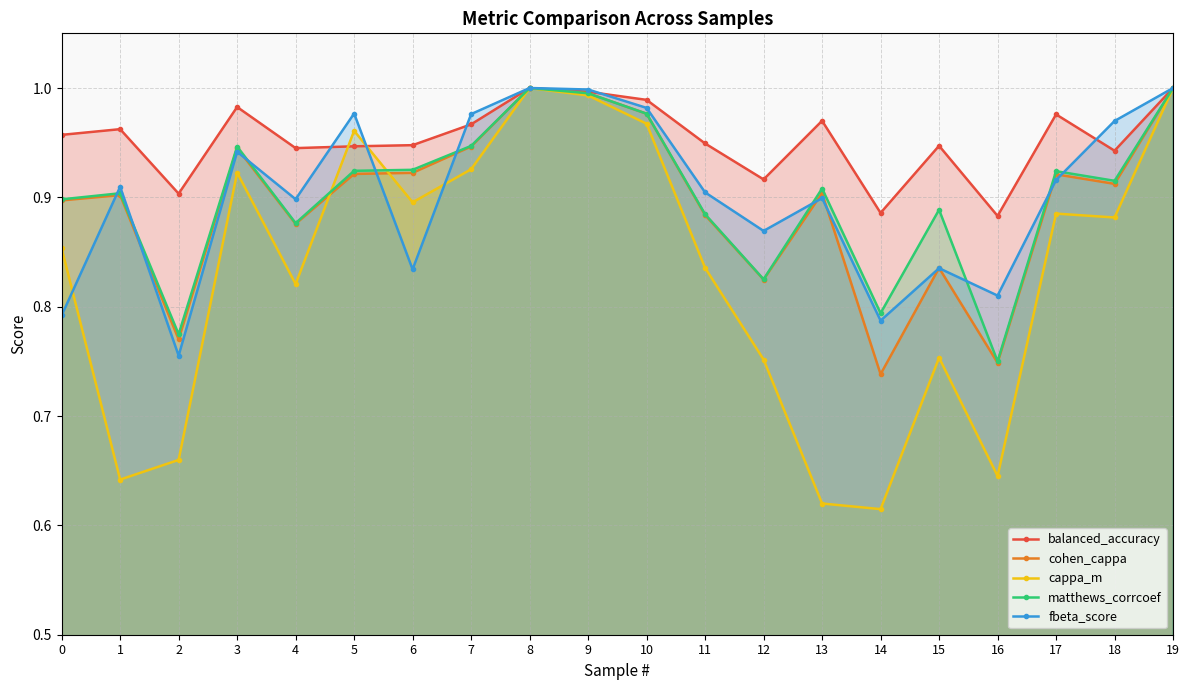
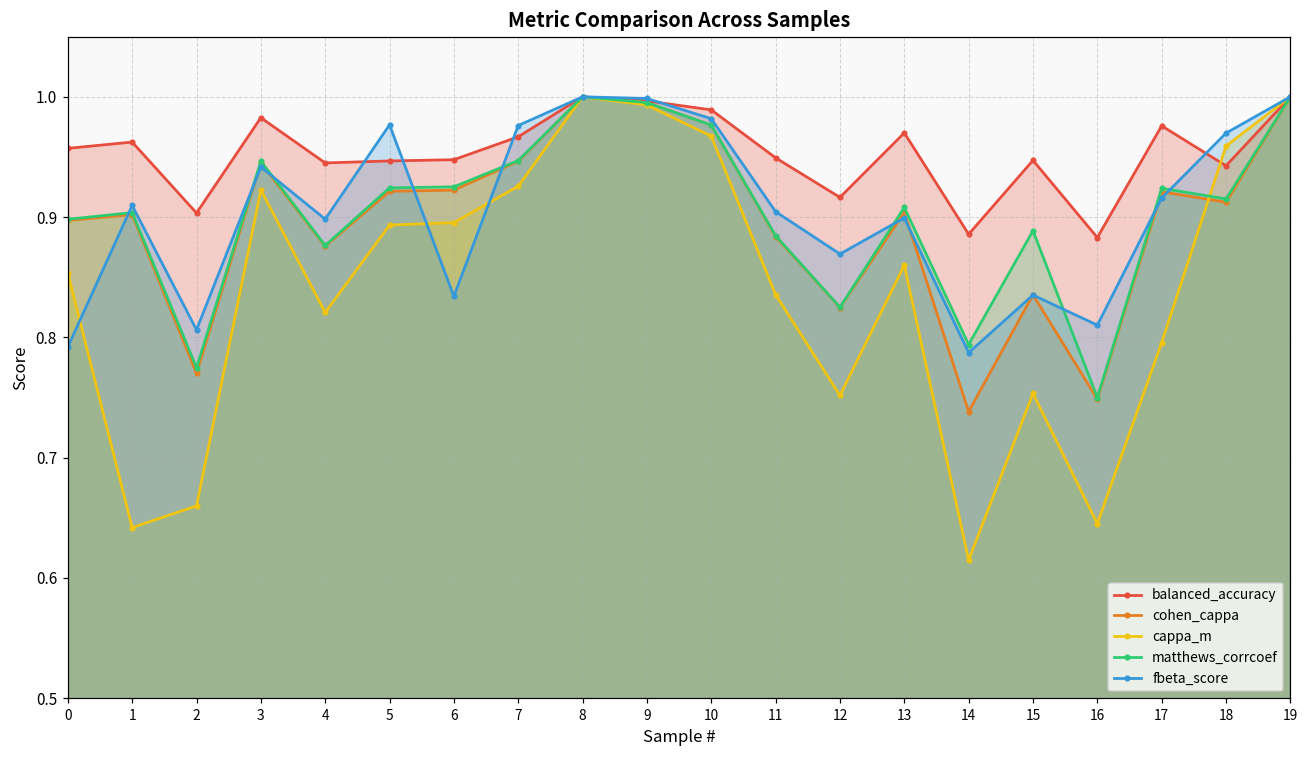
  {
    "cappa_m": {
      "0": 0.853,
      "1": 0.642,
      "2": 0.660,
      "3": 0.923,
      "4": 0.821,
-     "5": 0.961,
+     "5": 0.893,
      "6": 0.895,
      "7": 0.926,
      "10": 0.967,
      "11": 0.836,
      "12": 0.752,
-     "13": 0.62,
+     "13": 0.86,
      "14": 0.615,
      "15": 0.753,
      "16": 0.645,
-     "17": 0.885,
-     "18": 0.882
+     "17": 0.796,
+     "18": 0.959
    },
    "matthews_corrcoef": {
      "2": 0.775,
      "5": 0.924,
      "6": 0.925,
      "13": 0.908,
      "14": 0.794,
      "15": 0.889,
      "17": 0.924,
      "18": 0.915
    },
    "fbeta_score": {
      "0": 0.792,
      "1": 0.910,
-     "2": 0.755,
+     "2": 0.806,
      "3": 0.942,
      "4": 0.898,
      "5": 0.977,
      "6": 0.834,
      "7": 0.976,
      "10": 0.982,
      "11": 0.905,
      "12": 0.869,
      "13": 0.899,
      "14": 0.787,
      "16": 0.810,
      "17": 0.916,
      "18": 0.970
    }
  }
